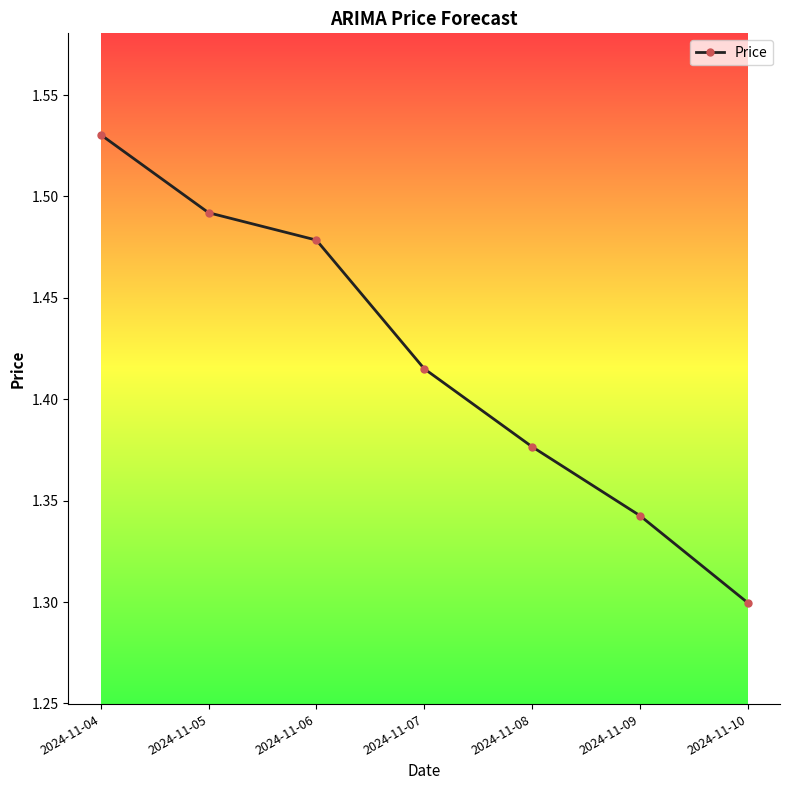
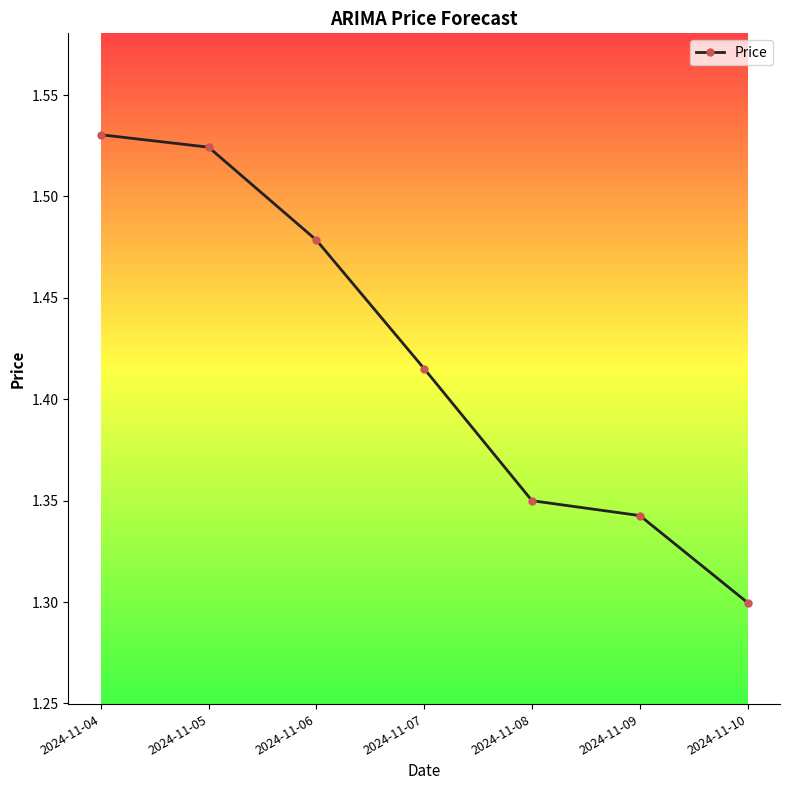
  {
    "2024-11-04": 1.530,
-   "2024-11-05": 1.492,
+   "2024-11-05": 1.524,
    "2024-11-06": 1.478,
    "2024-11-07": 1.415,
-   "2024-11-08": 1.377,
+   "2024-11-08": 1.350,
    "2024-11-09": 1.343,
    "2024-11-10": 1.300
  }
